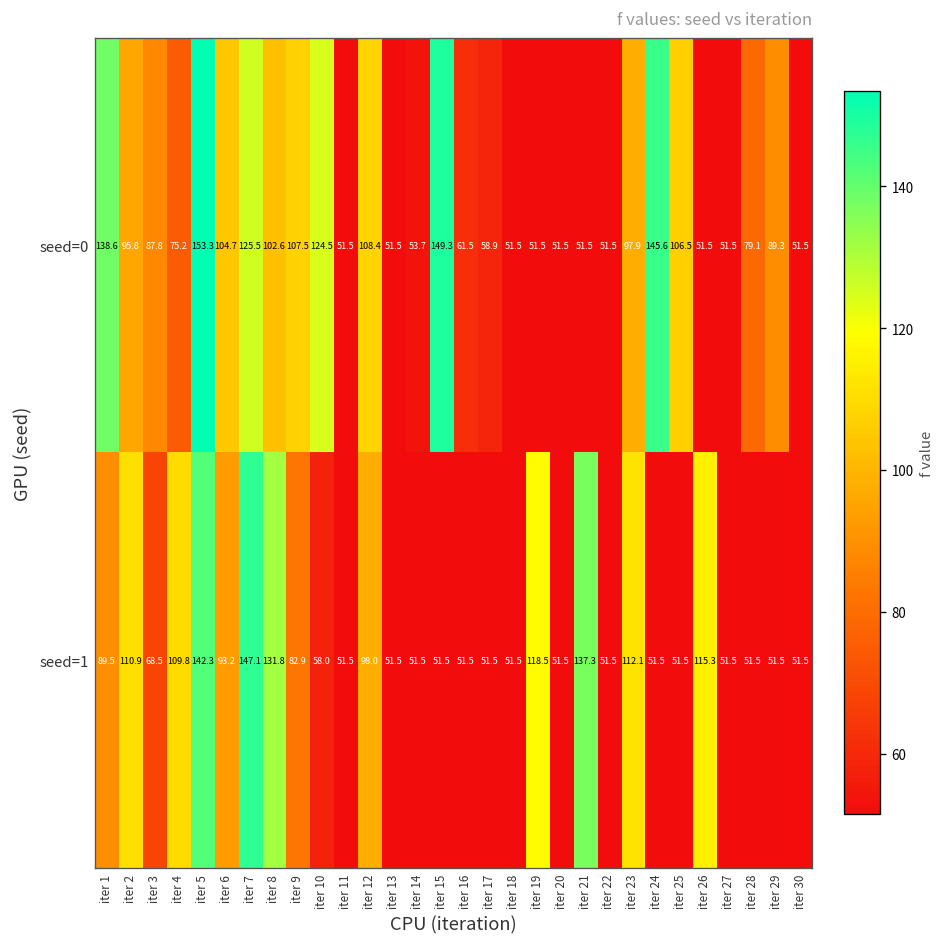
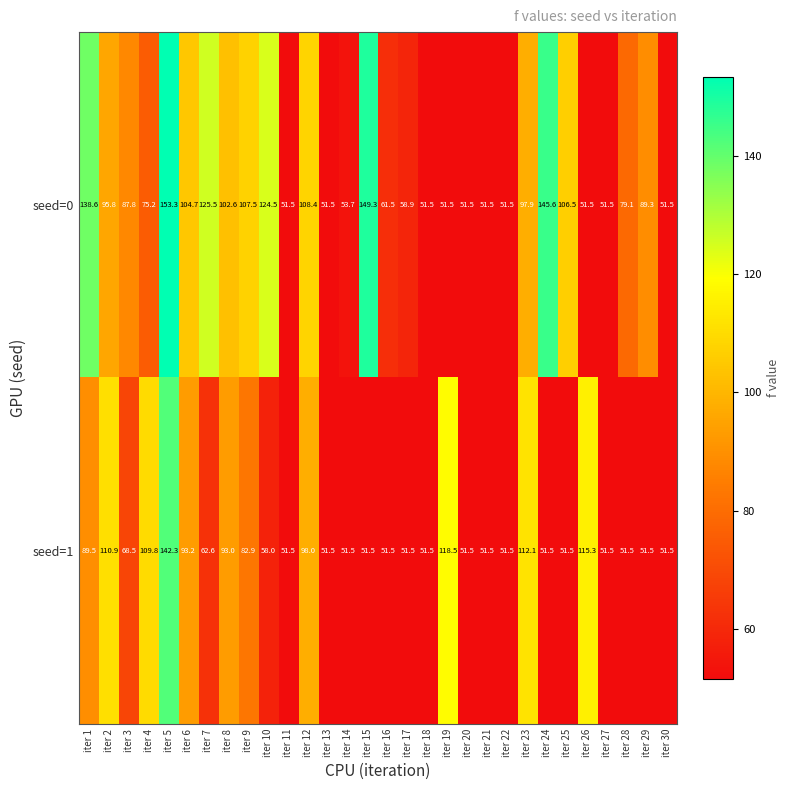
  {
    "seed=0": {
      "iter 1": 138.6,
      "iter 2": 95.8,
      "iter 3": 87.8,
      "iter 4": 75.2,
      "iter 5": 153.3,
      "iter 6": 104.7,
      "iter 7": 125.5,
      "iter 8": 102.6,
      "iter 9": 107.5,
      "iter 10": 124.5,
      "iter 11": 51.5,
      "iter 12": 108.4,
      "iter 13": 51.5,
      "iter 14": 53.7,
      "iter 15": 149.3,
      "iter 16": 61.5,
      "iter 17": 58.9,
      "iter 18": 51.5,
      "iter 19": 51.5,
      "iter 20": 51.5,
      "iter 21": 51.5,
      "iter 22": 51.5,
      "iter 23": 97.9,
      "iter 24": 145.6,
      "iter 25": 106.5,
      "iter 26": 51.5,
      "iter 27": 51.5,
      "iter 28": 79.1,
      "iter 29": 89.3,
      "iter 30": 51.5
    },
    "seed=1": {
      "iter 1": 89.5,
      "iter 2": 110.9,
      "iter 3": 68.5,
      "iter 4": 109.8,
      "iter 5": 142.3,
      "iter 6": 93.2,
-     "iter 7": 147.1,
-     "iter 8": 131.8,
+     "iter 7": 62.6,
+     "iter 8": 93.0,
      "iter 9": 82.9,
      "iter 10": 58.0,
      "iter 11": 51.5,
      "iter 12": 98.0,
      "iter 13": 51.5,
      "iter 14": 51.5,
      "iter 15": 51.5,
      "iter 16": 51.5,
      "iter 17": 51.5,
      "iter 18": 51.5,
      "iter 19": 118.5,
      "iter 20": 51.5,
-     "iter 21": 137.3,
+     "iter 21": 51.5,
      "iter 22": 51.5,
      "iter 23": 112.1,
      "iter 24": 51.5,
      "iter 25": 51.5,
      "iter 26": 115.3,
      "iter 27": 51.5,
      "iter 28": 51.5,
      "iter 29": 51.5,
      "iter 30": 51.5
    }
  }
